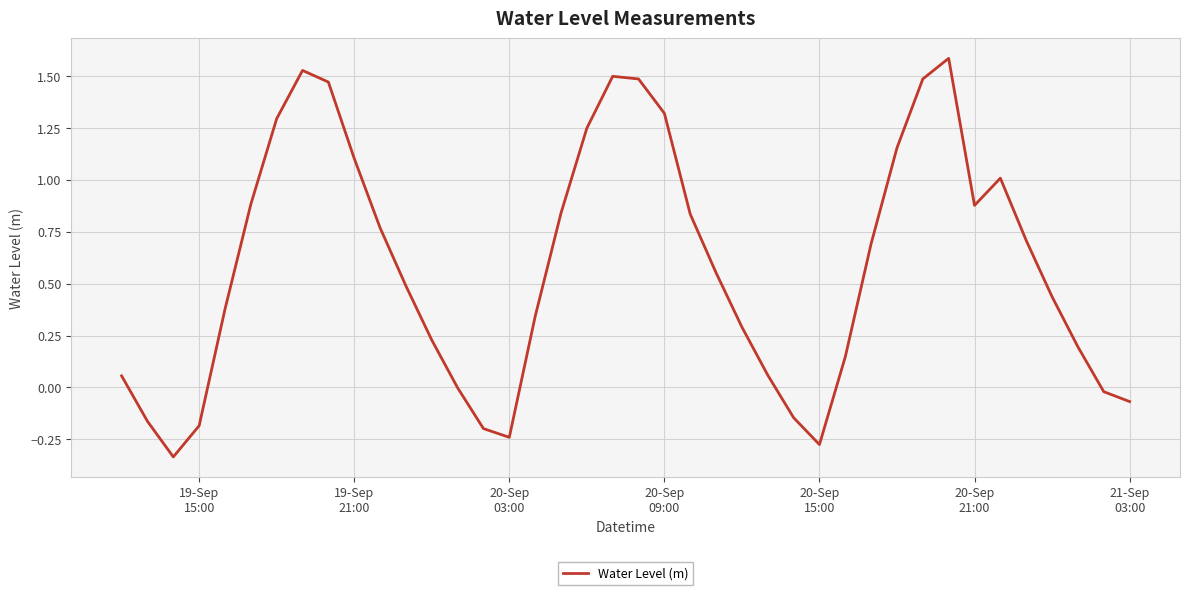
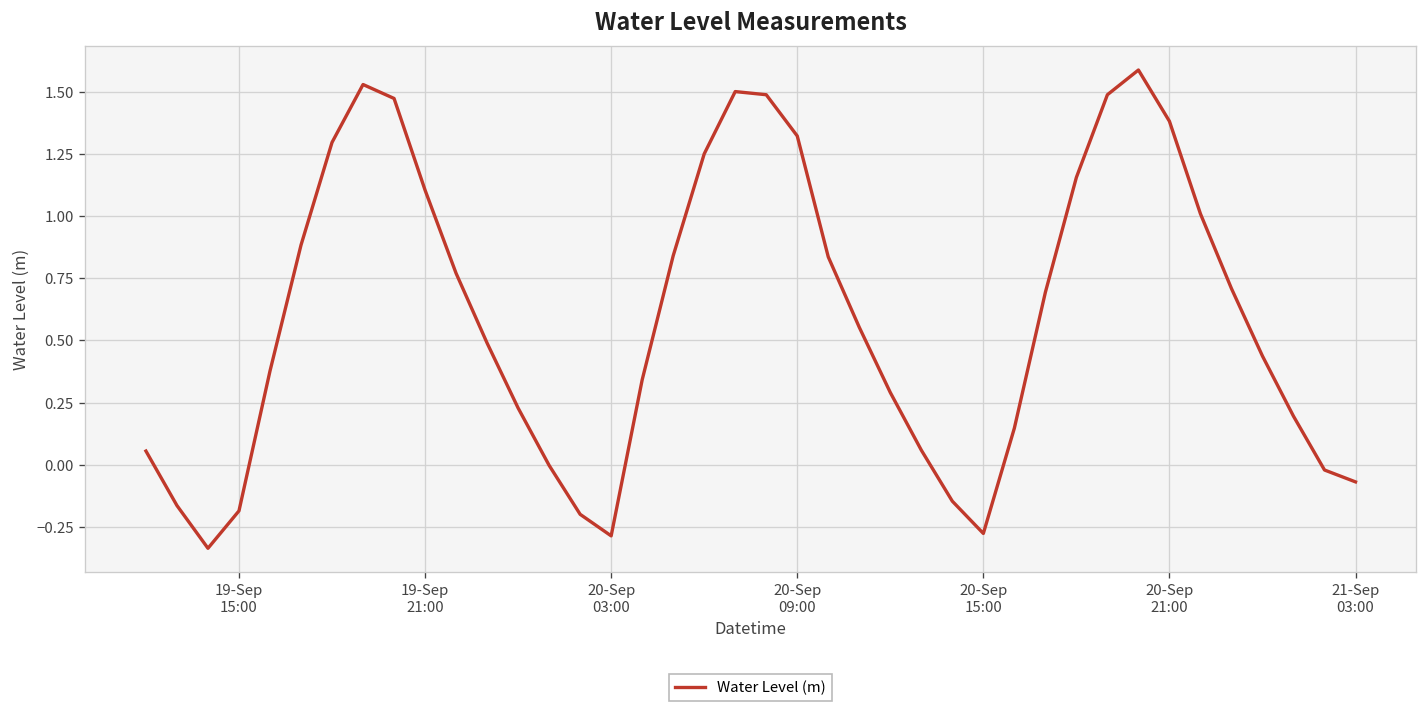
  {
    "19-Sep 15:00": -0.18,
    "19-Sep 21:00": 1.10,
-   "20-Sep 03:00": -0.24,
+   "20-Sep 03:00": -0.29,
    "20-Sep 09:00": 1.32,
    "20-Sep 15:00": -0.28,
-   "20-Sep 21:00": 0.88,
+   "20-Sep 21:00": 1.38,
    "21-Sep 03:00": -0.07
  }
